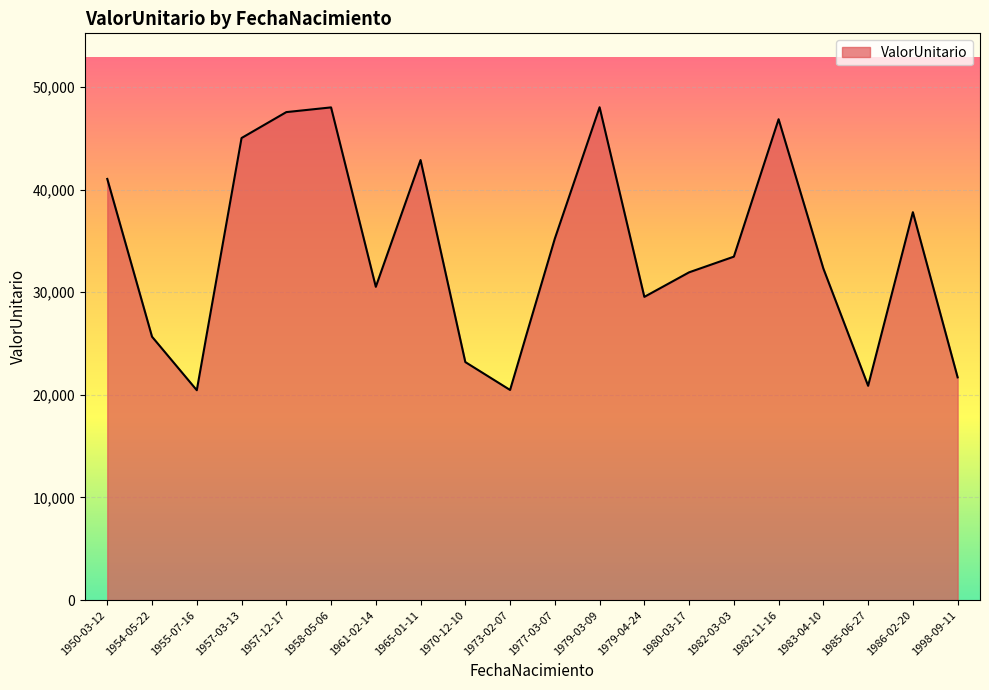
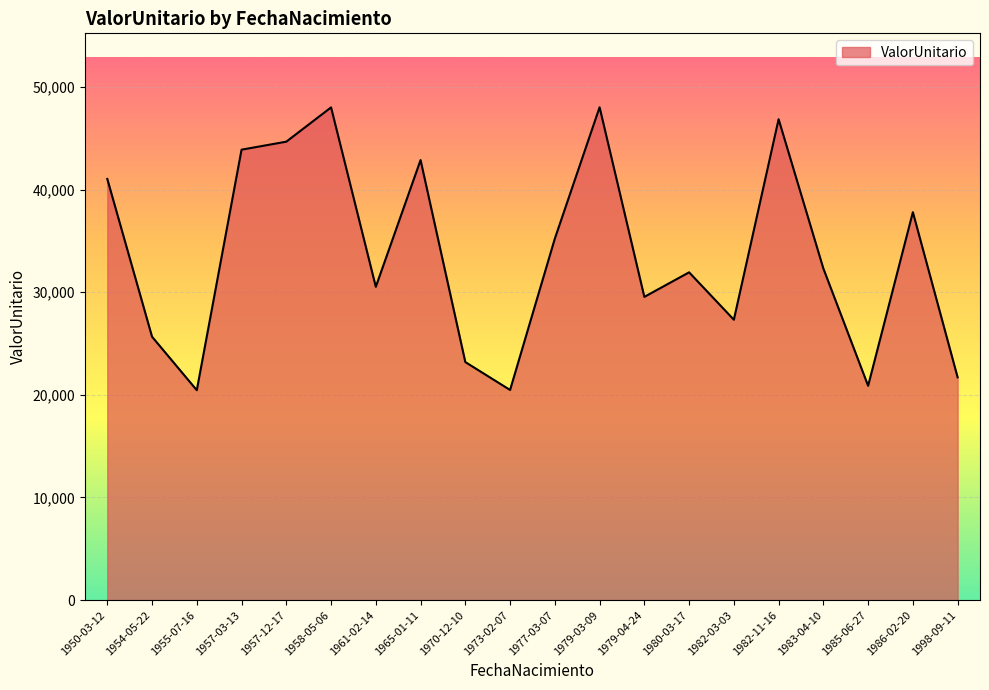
  {
    "1950-03-12": "41,000",
    "1954-05-22": "25,700",
    "1955-07-16": "20,400",
-   "1957-03-13": "45,000",
-   "1957-12-17": "47,500",
+   "1957-03-13": "43,900",
+   "1957-12-17": "44,700",
    "1958-05-06": "48,000",
    "1961-02-14": "30,500",
    "1965-01-11": "42,900",
    "1970-12-10": "23,200",
    "1973-02-07": "20,500",
    "1977-03-07": "35,200",
    "1979-03-09": "48,000",
    "1979-04-24": "29,500",
    "1980-03-17": "31,900",
-   "1982-03-03": "33,500",
+   "1982-03-03": "27,300",
    "1982-11-16": "46,800",
    "1983-04-10": "32,300",
    "1985-06-27": "20,900",
    "1986-02-20": "37,800",
    "1998-09-11": "21,700"
  }
